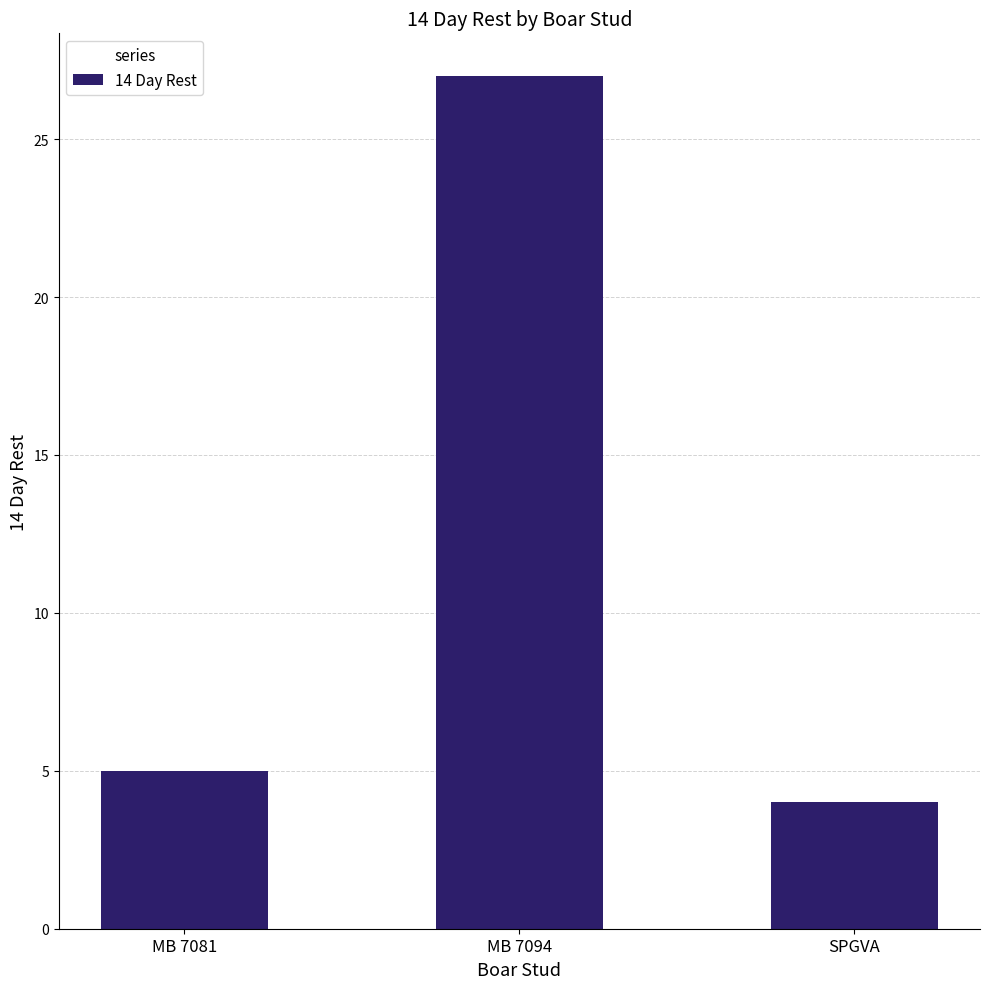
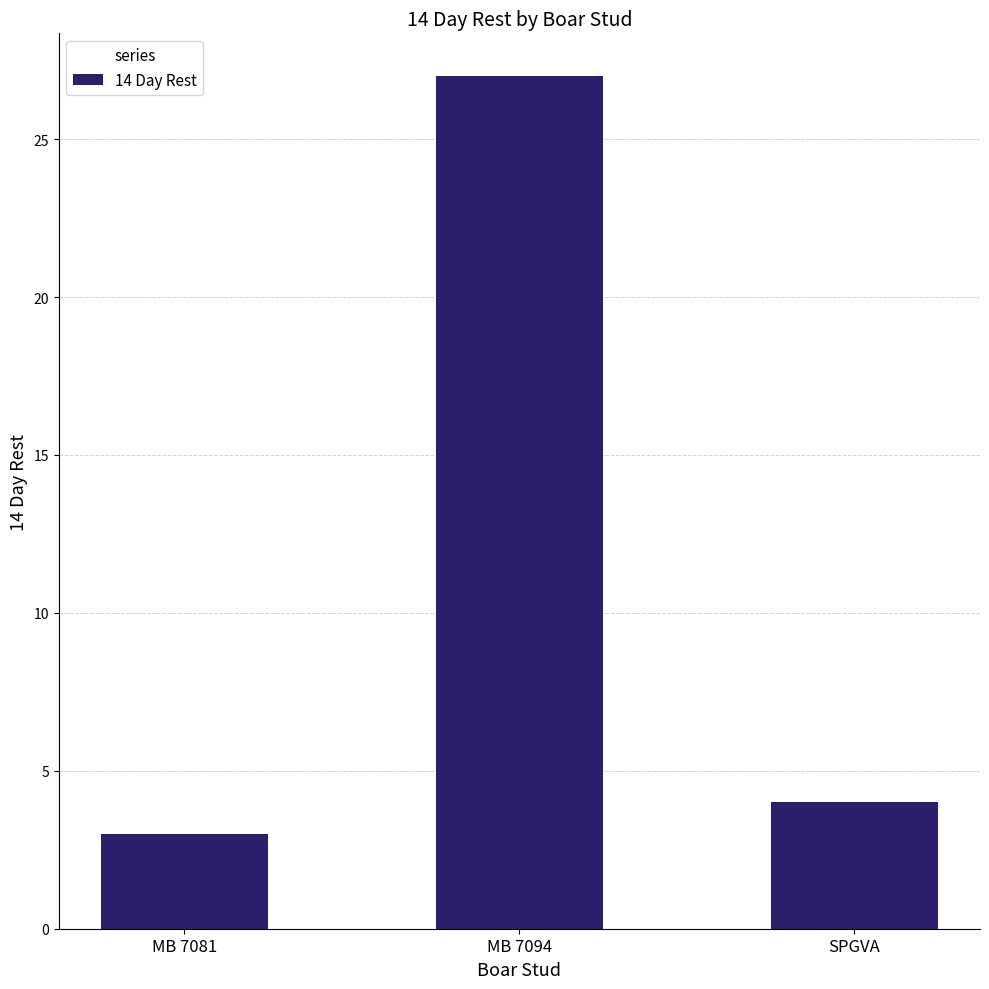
  {
-   "MB 7081": 5,
+   "MB 7081": 3,
    "MB 7094": 27,
    "SPGVA": 4
  }
